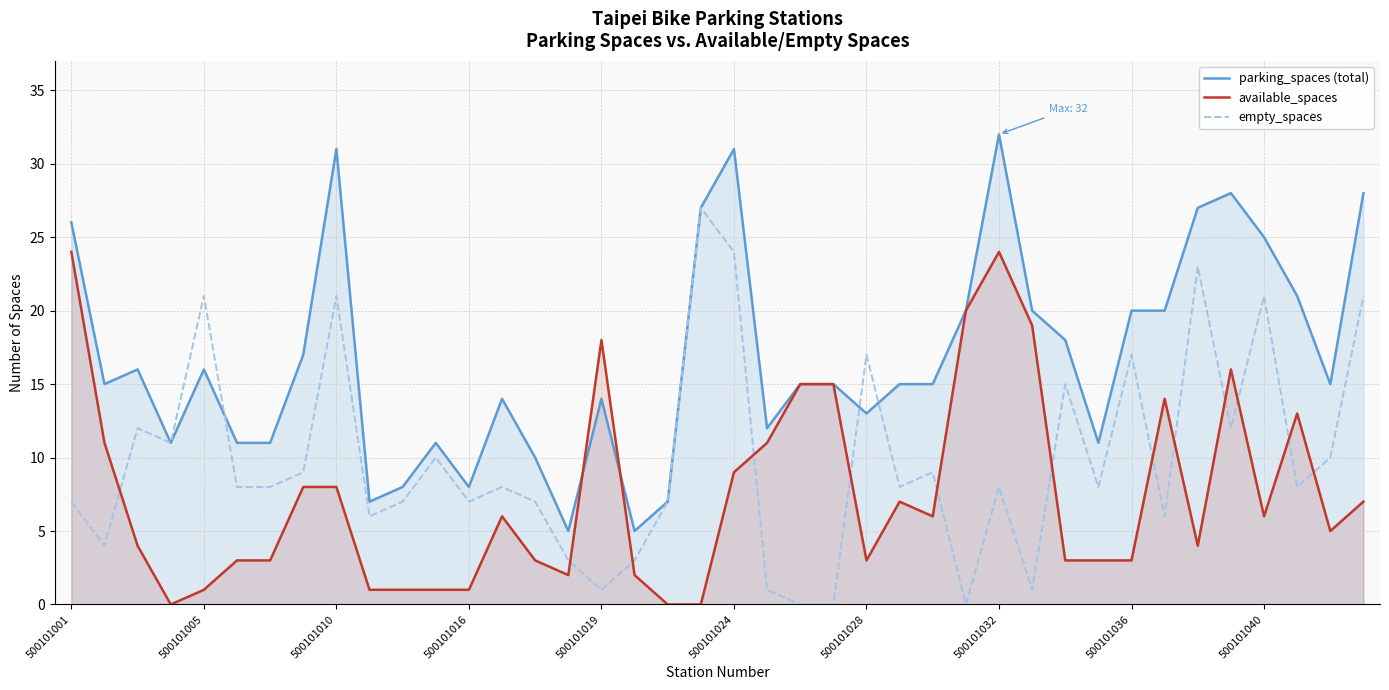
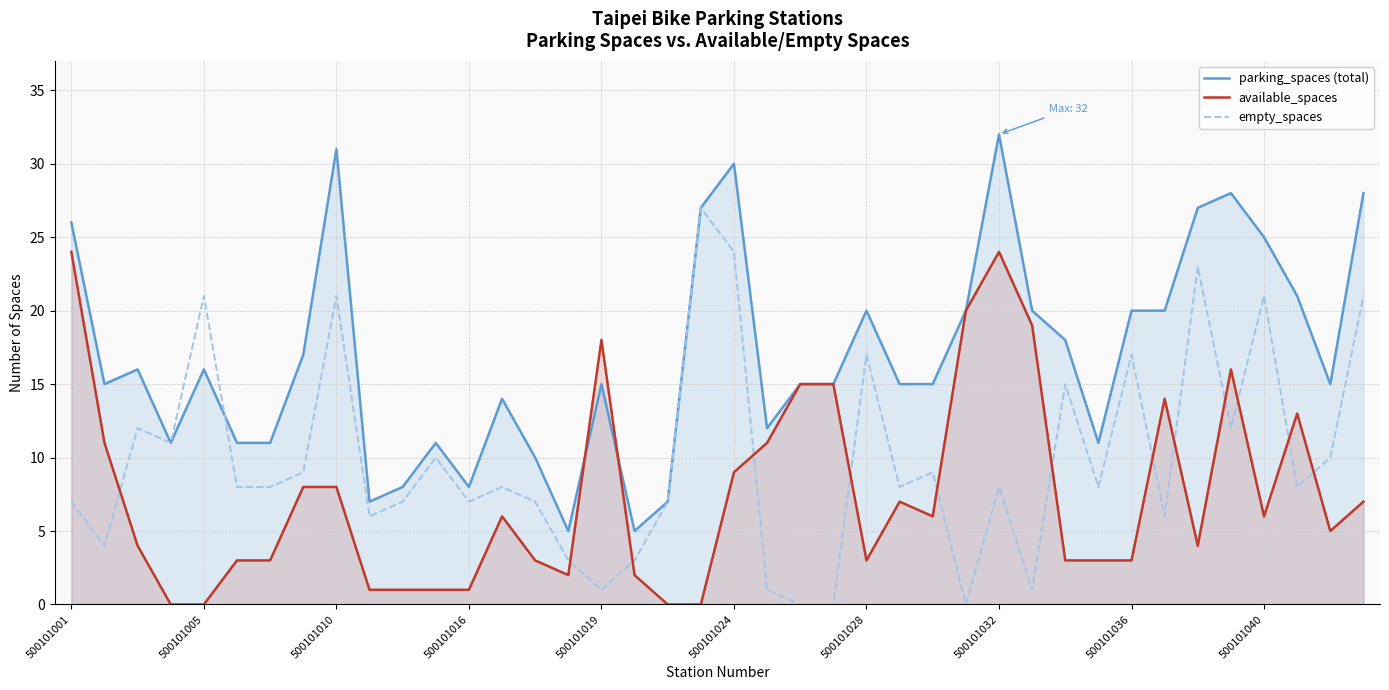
  {
    "parking_spaces (total)": {
      "500101001": 26,
      "500101005": 16,
      "500101010": 31,
      "500101016": 8,
-     "500101019": 14,
-     "500101024": 31,
-     "500101028": 13,
+     "500101019": 15,
+     "500101024": 30,
+     "500101028": 20,
      "500101036": 20,
      "500101040": 25
    },
    "available_spaces": {
      "500101001": 24,
-     "500101005": 1,
+     "500101005": 0,
      "500101010": 8,
      "500101016": 1,
      "500101019": 18,
      "500101024": 9,
      "500101028": 3,
      "500101032": 24,
      "500101036": 3,
      "500101040": 6
    },
    "empty_spaces": {
      "500101001": 7,
      "500101005": 21,
      "500101010": 21,
      "500101016": 7,
      "500101019": 1,
      "500101024": 24,
      "500101028": 17,
      "500101032": 8,
      "500101036": 17,
      "500101040": 21
    }
  }
